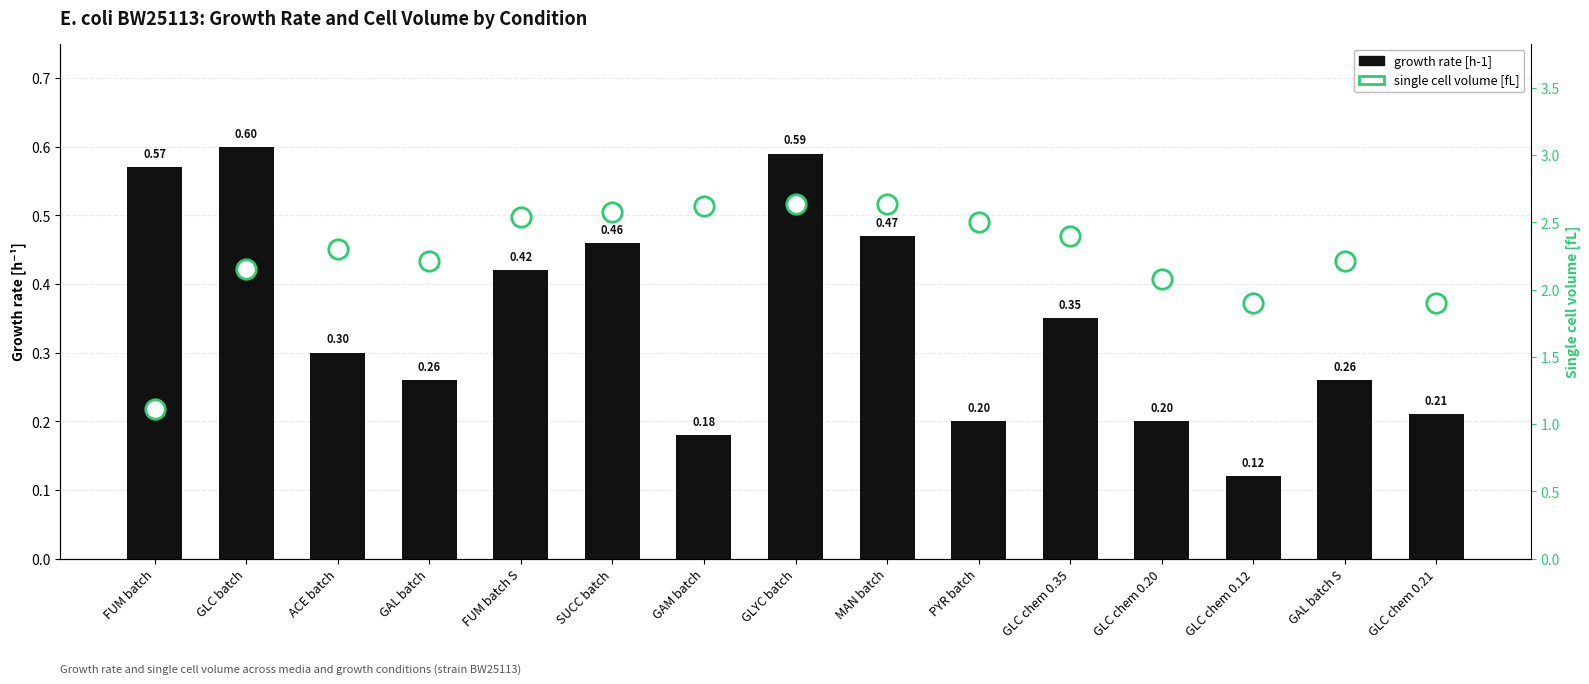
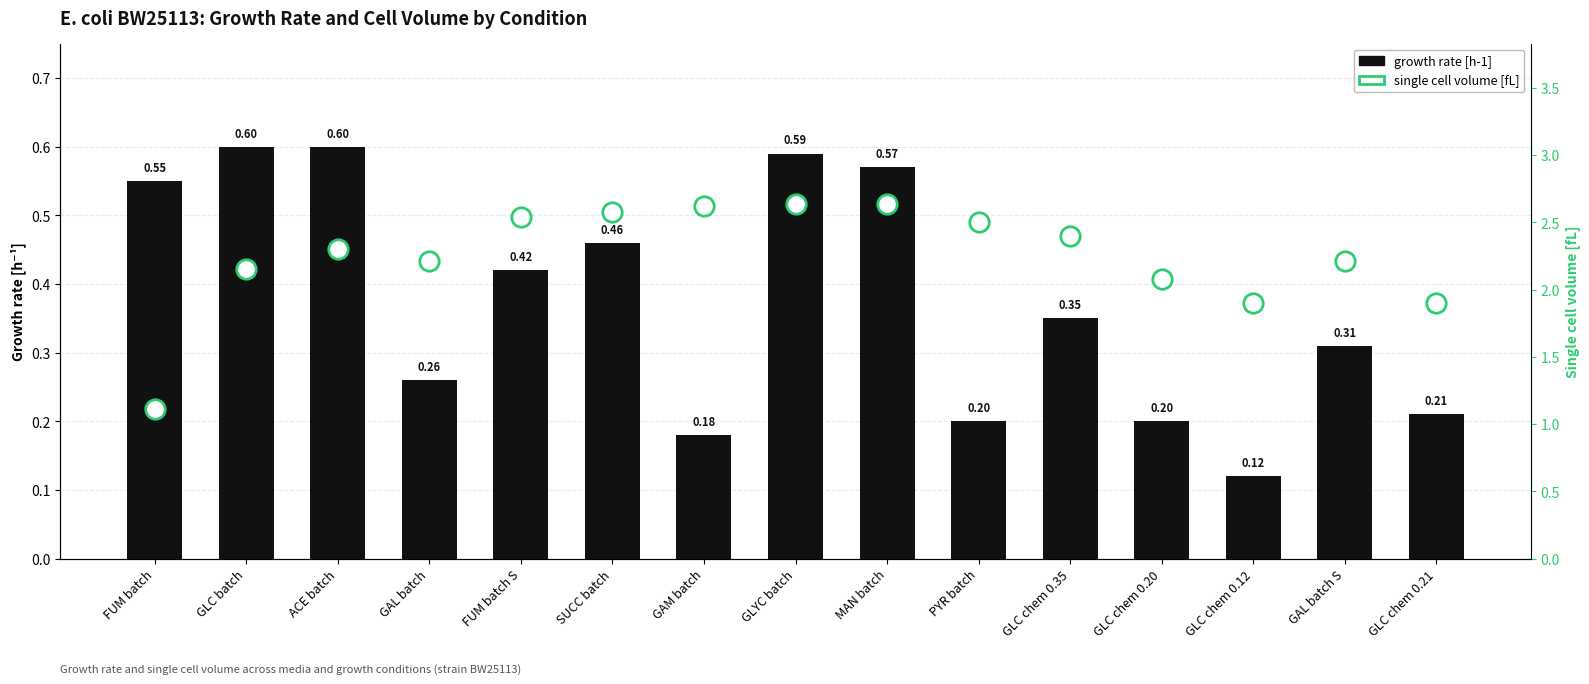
  {
    "growth rate [h-1]": {
-     "FUM batch": 0.57,
+     "FUM batch": 0.55,
      "GLC batch": 0.60,
-     "ACE batch": 0.30,
+     "ACE batch": 0.60,
      "GAL batch": 0.26,
      "FUM batch S": 0.42,
      "SUCC batch": 0.46,
      "GAM batch": 0.18,
      "GLYC batch": 0.59,
-     "MAN batch": 0.47,
+     "MAN batch": 0.57,
      "PYR batch": 0.20,
      "GLC chem 0.35": 0.35,
      "GLC chem 0.20": 0.20,
      "GLC chem 0.12": 0.12,
-     "GAL batch S": 0.26,
+     "GAL batch S": 0.31,
      "GLC chem 0.21": 0.21
    }
  }
